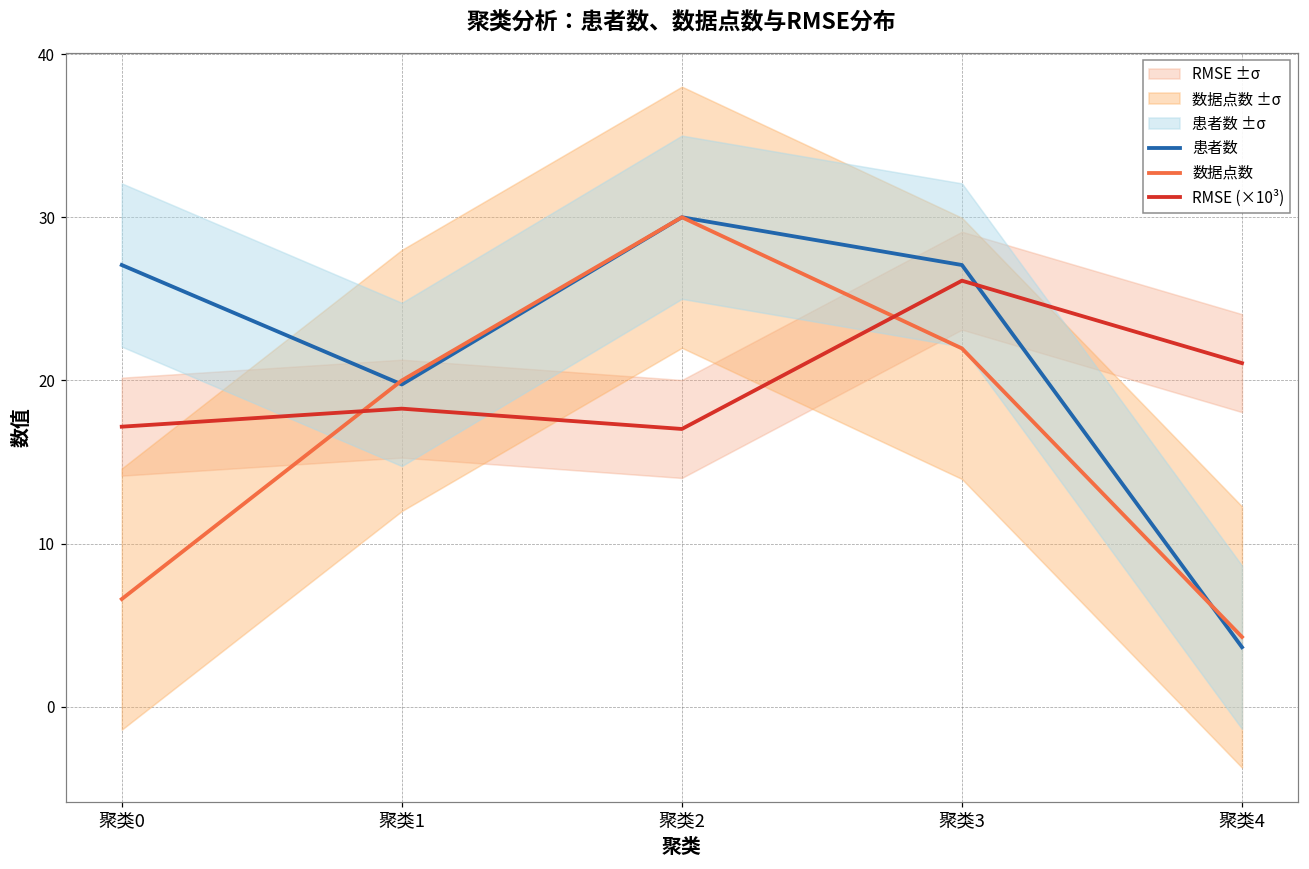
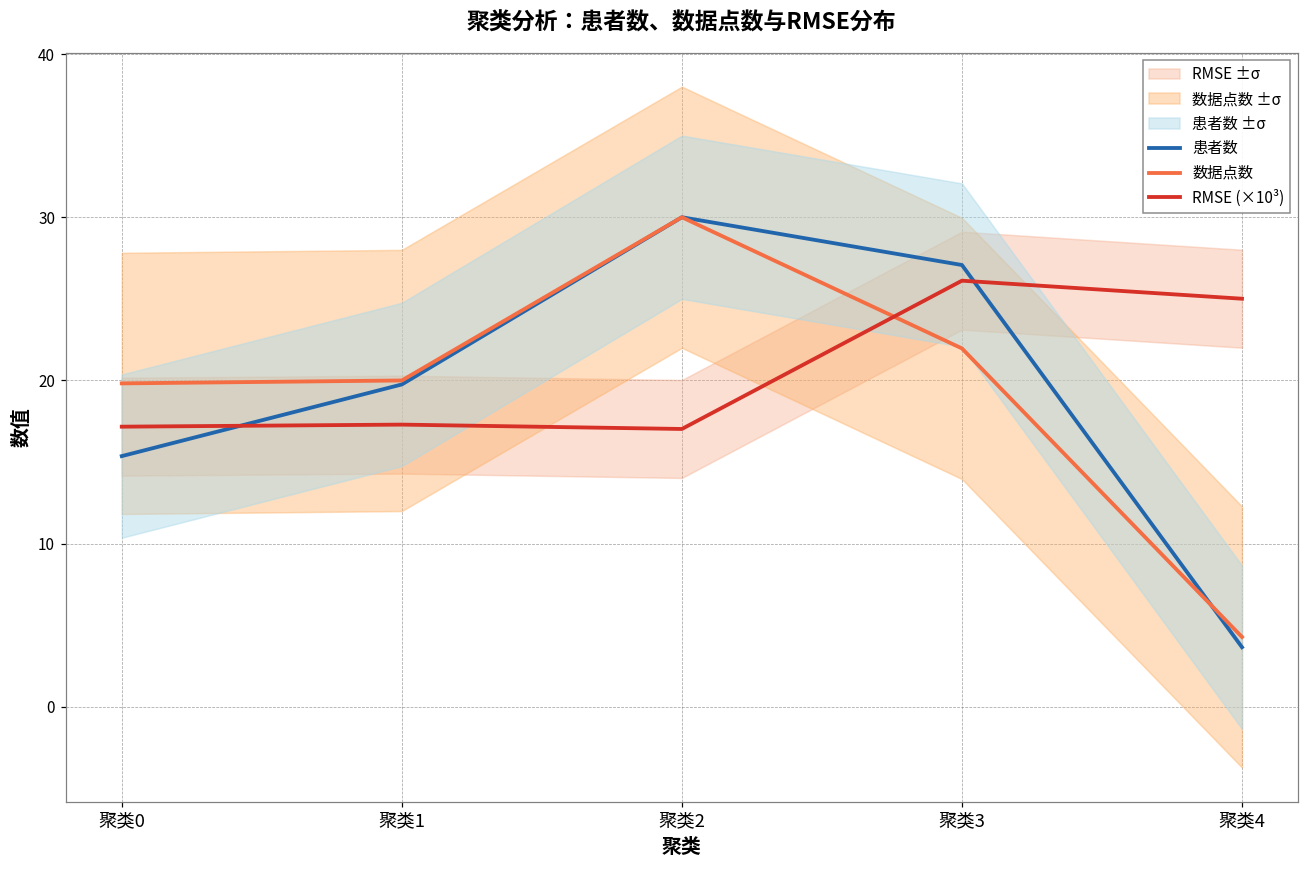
  {
    "患者数": {
-     "聚类0": 27.1,
+     "聚类0": 15.4,
      "聚类1": 19.8,
      "聚类3": 27.1,
      "聚类4": 3.7
    },
    "数据点数": {
-     "聚类0": 6.6,
+     "聚类0": 19.8,
      "聚类1": 20.0,
      "聚类3": 22.0,
      "聚类4": 4.3
    },
    "RMSE (×10³)": {
      "聚类0": 17.2,
-     "聚类1": 18.3,
+     "聚类1": 17.3,
      "聚类2": 17.0,
      "聚类3": 26.1,
-     "聚类4": 21.1
+     "聚类4": 25.0
    }
  }
